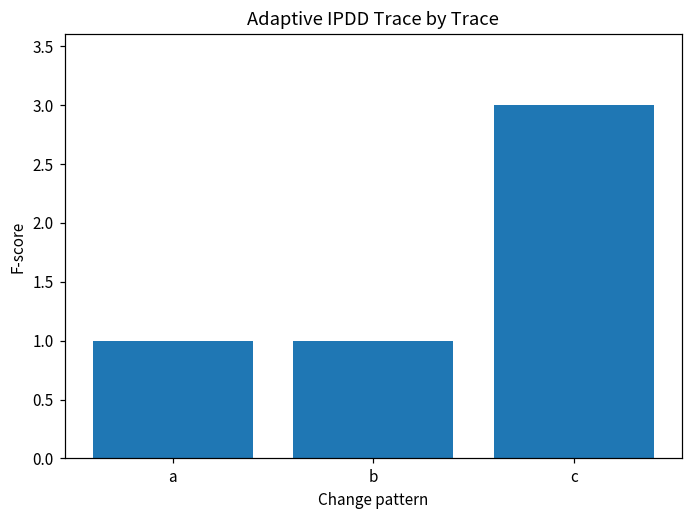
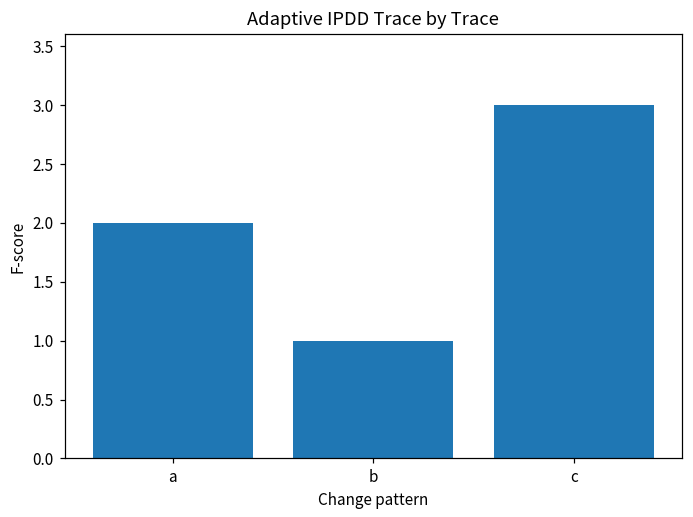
  {
-   "a": 1,
+   "a": 2,
    "b": 1,
    "c": 3
  }
